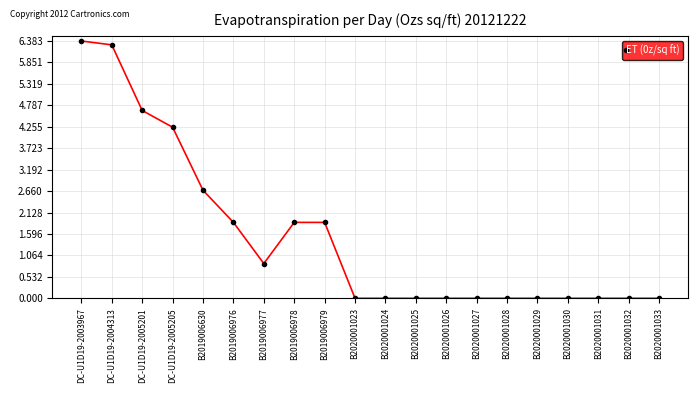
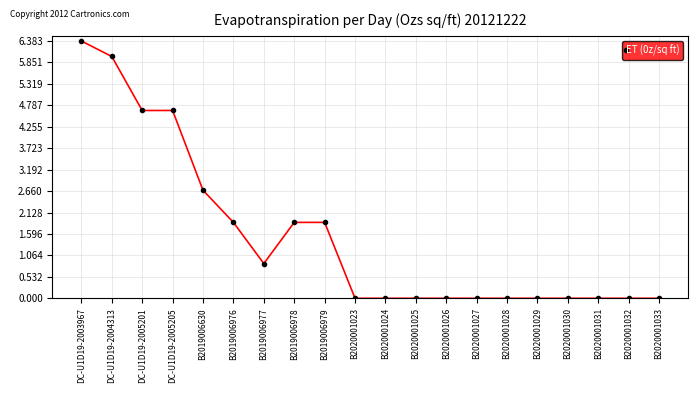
  {
    "DC-U1D19-2003967": 6.4,
-   "DC-U1D19-2004313": 6.3,
+   "DC-U1D19-2004313": 6.0,
    "DC-U1D19-2005201": 4.7,
-   "DC-U1D19-2005205": 4.2,
+   "DC-U1D19-2005205": 4.7,
    "B2019006630": 2.7,
    "B2019006976": 1.9,
    "B2019006977": 0.9,
    "B2019006978": 1.9,
    "B2019006979": 1.9,
    "B2020001023": 0.0,
    "B2020001024": 0.0,
    "B2020001025": 0.0,
    "B2020001026": 0.0,
    "B2020001027": 0.0,
    "B2020001028": 0.0,
    "B2020001029": 0.0,
    "B2020001030": 0.0,
    "B2020001031": 0.0,
    "B2020001032": 0.0,
    "B2020001033": 0.0
  }
